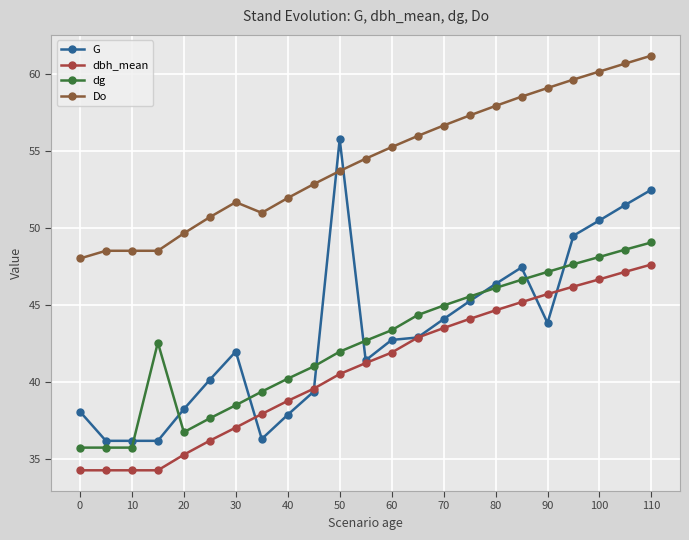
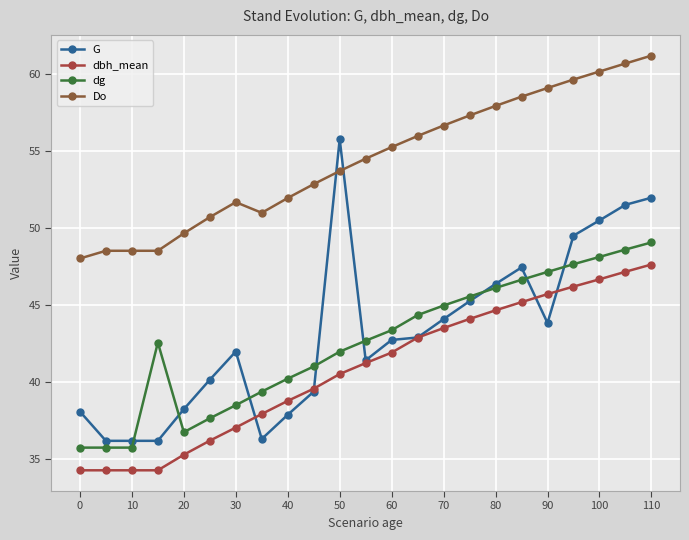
  {
    "G": {
      "0": 38.1,
      "10": 36.2,
      "20": 38.3,
      "30": 42.0,
      "40": 37.9,
      "50": 55.8,
      "60": 42.7,
      "70": 44.1,
      "80": 46.4,
      "90": 43.8,
      "100": 50.5,
-     "110": 52.5
+     "110": 52.0
    },
    "dg": {
      "0": 35.8,
      "10": 35.8,
      "20": 36.8,
      "30": 38.5,
      "40": 40.2,
      "50": 42.0,
      "60": 43.4,
      "70": 45.0,
      "80": 46.1,
      "90": 47.2,
      "100": 48.1,
      "110": 49.1
    }
  }
